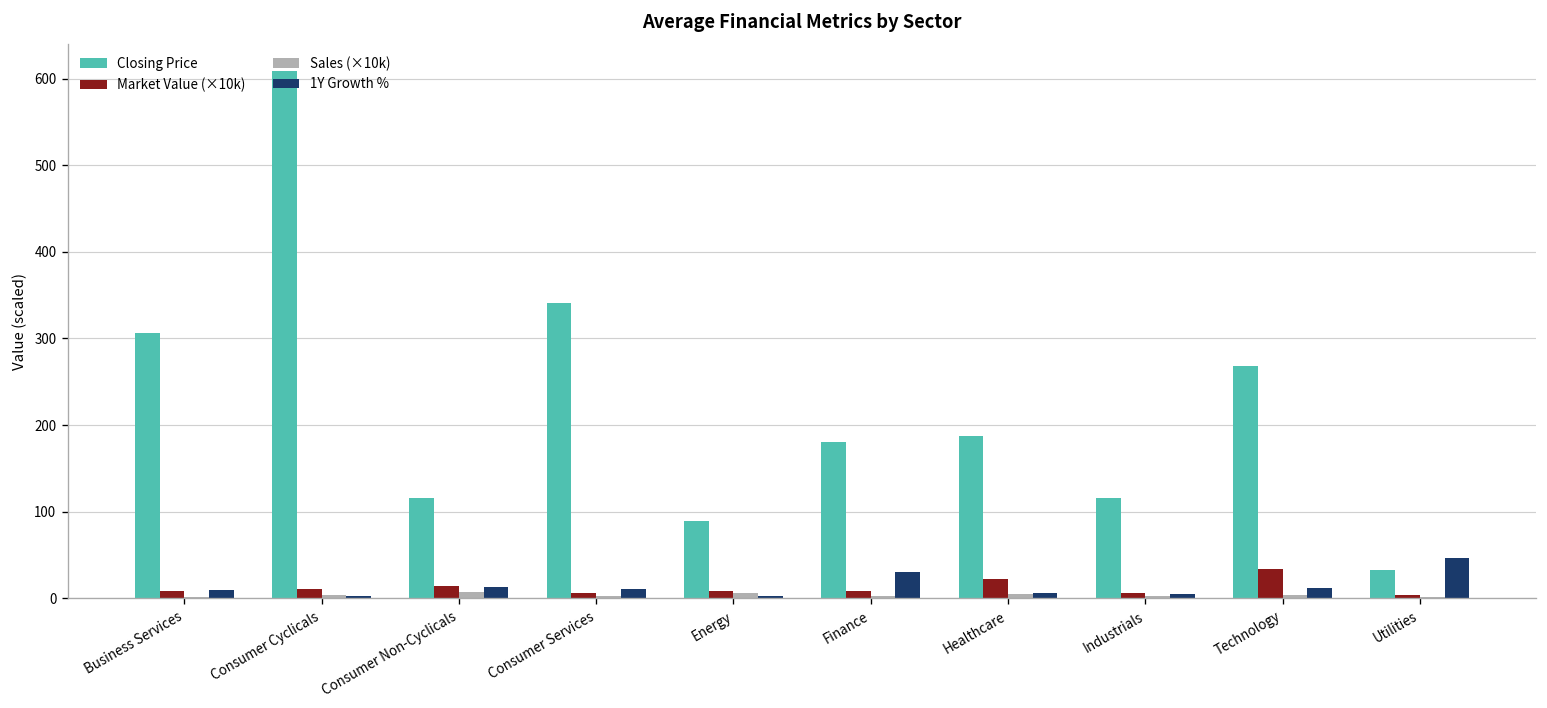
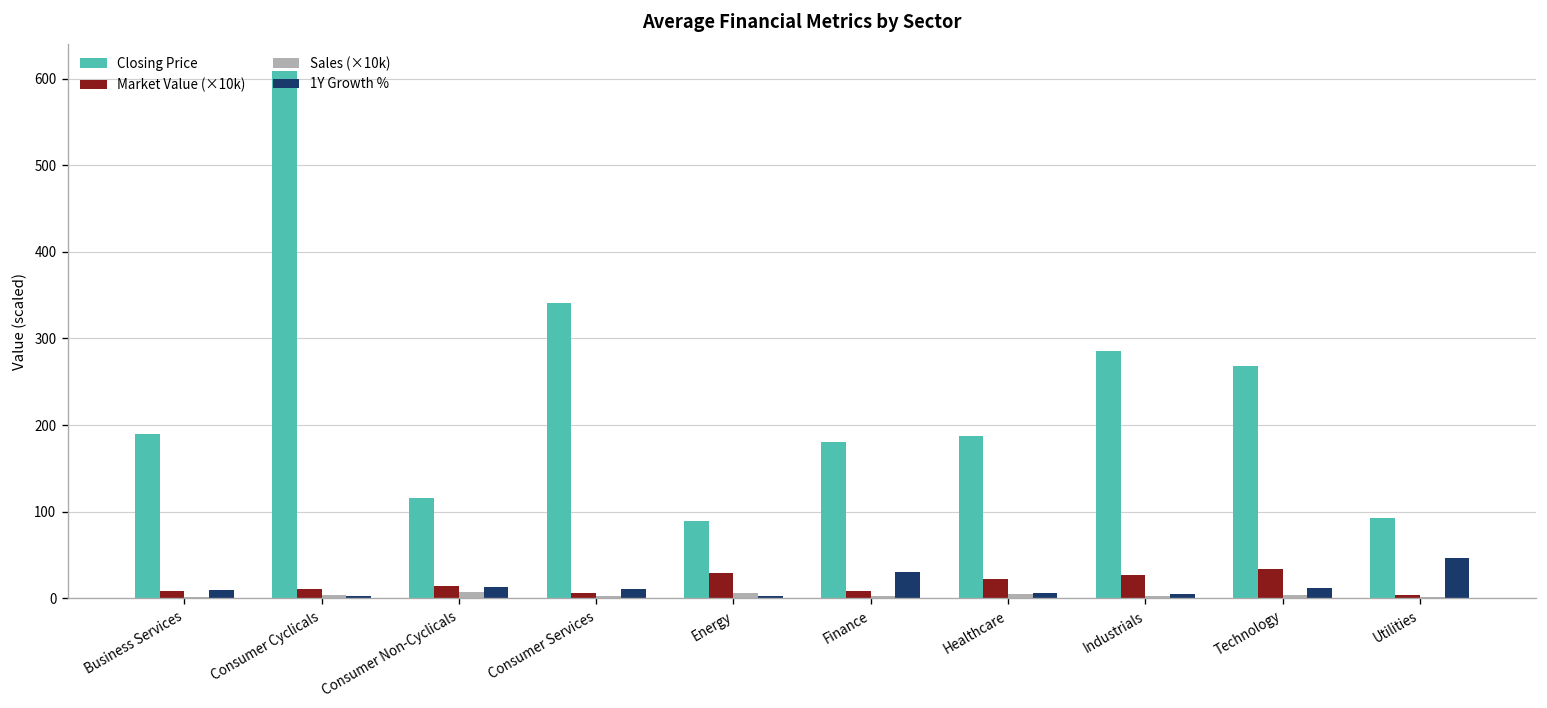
  {
    "Closing Price": {
-     "Business Services": 310,
+     "Business Services": 190,
      "Consumer Cyclicals": 610,
      "Consumer Non-Cyclicals": 120,
      "Consumer Services": 340,
      "Energy": 90,
      "Finance": 180,
      "Healthcare": 190,
-     "Industrials": 120,
+     "Industrials": 290,
      "Technology": 270,
-     "Utilities": 30
+     "Utilities": 90
    },
    "Market Value (×10k)": {
      "Business Services": 10,
      "Consumer Cyclicals": 10,
      "Consumer Non-Cyclicals": 10,
      "Consumer Services": 10,
-     "Energy": 10,
+     "Energy": 30,
      "Finance": 10,
      "Healthcare": 20,
-     "Industrials": 10,
+     "Industrials": 30,
      "Technology": 30,
      "Utilities": 0
    },
    "Sales (×10k)": {
      "Consumer Cyclicals": 0,
      "Consumer Non-Cyclicals": 10,
      "Energy": 10,
      "Healthcare": 10,
      "Technology": 0
    },
    "1Y Growth %": {
      "Business Services": 10,
      "Consumer Non-Cyclicals": 10,
      "Consumer Services": 10,
      "Finance": 30,
      "Healthcare": 10,
      "Industrials": 10,
      "Technology": 10,
      "Utilities": 50
    }
  }
